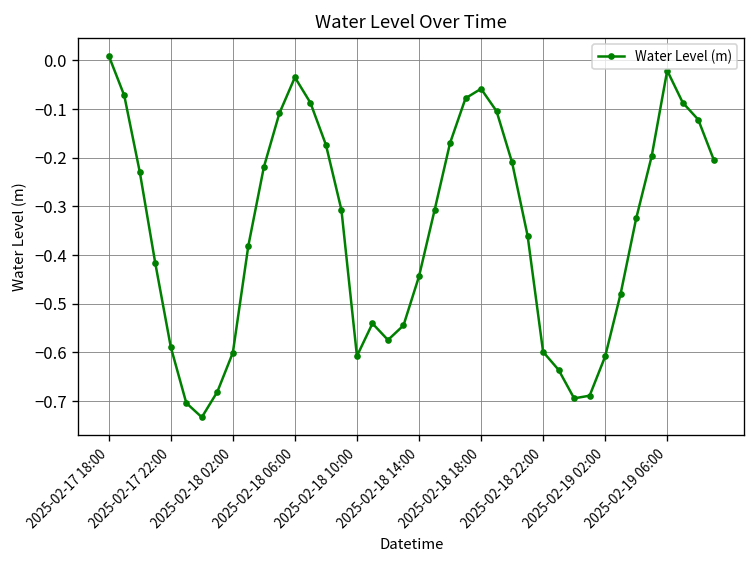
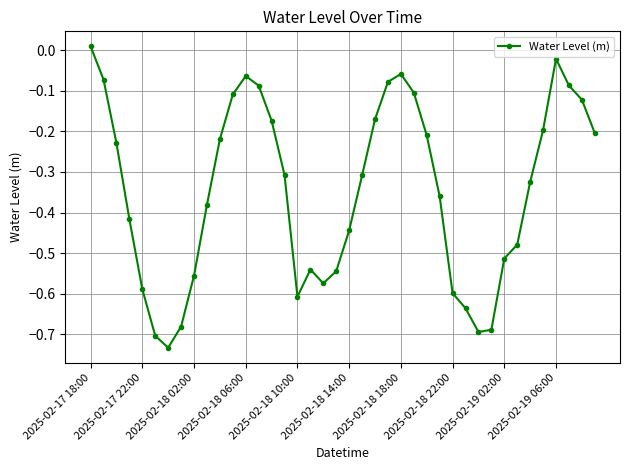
  {
    "2025-02-17 18:00": 0.01,
    "2025-02-17 22:00": -0.59,
-   "2025-02-18 02:00": -0.60,
-   "2025-02-18 06:00": -0.03,
+   "2025-02-18 02:00": -0.56,
+   "2025-02-18 06:00": -0.06,
    "2025-02-18 10:00": -0.61,
    "2025-02-18 14:00": -0.44,
    "2025-02-18 18:00": -0.06,
    "2025-02-18 22:00": -0.60,
-   "2025-02-19 02:00": -0.61,
+   "2025-02-19 02:00": -0.51,
    "2025-02-19 06:00": -0.02
  }
